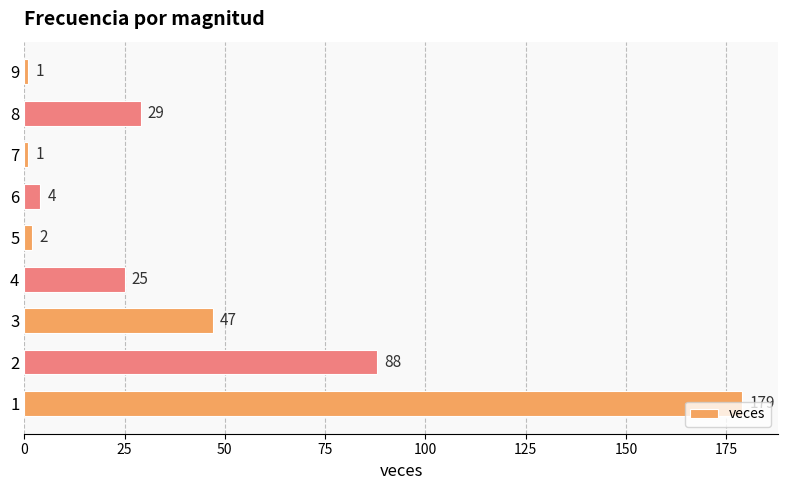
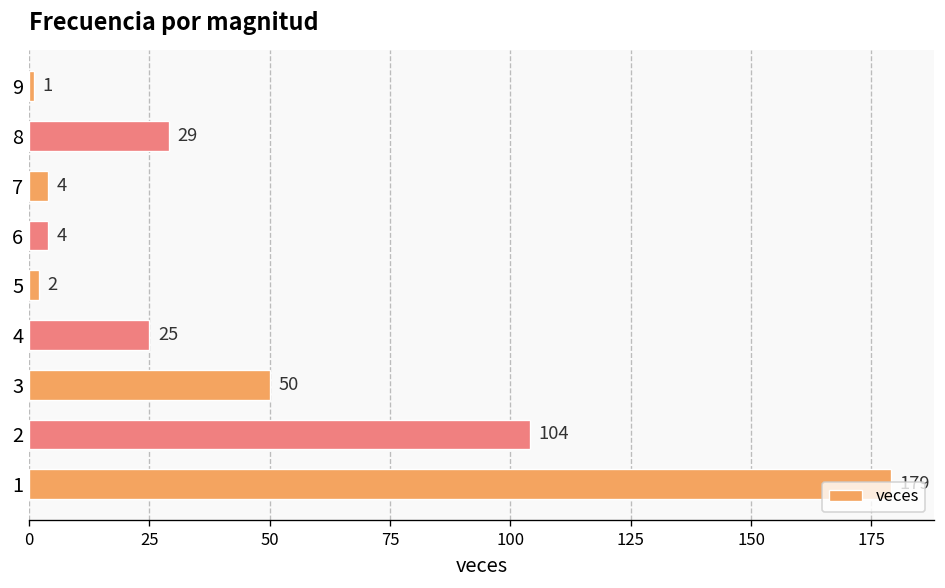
  {
    "9": 1,
    "8": 29,
-   "7": 1,
+   "7": 4,
    "6": 4,
    "5": 2,
    "4": 25,
-   "3": 47,
-   "2": 88
+   "3": 50,
+   "2": 104
  }
